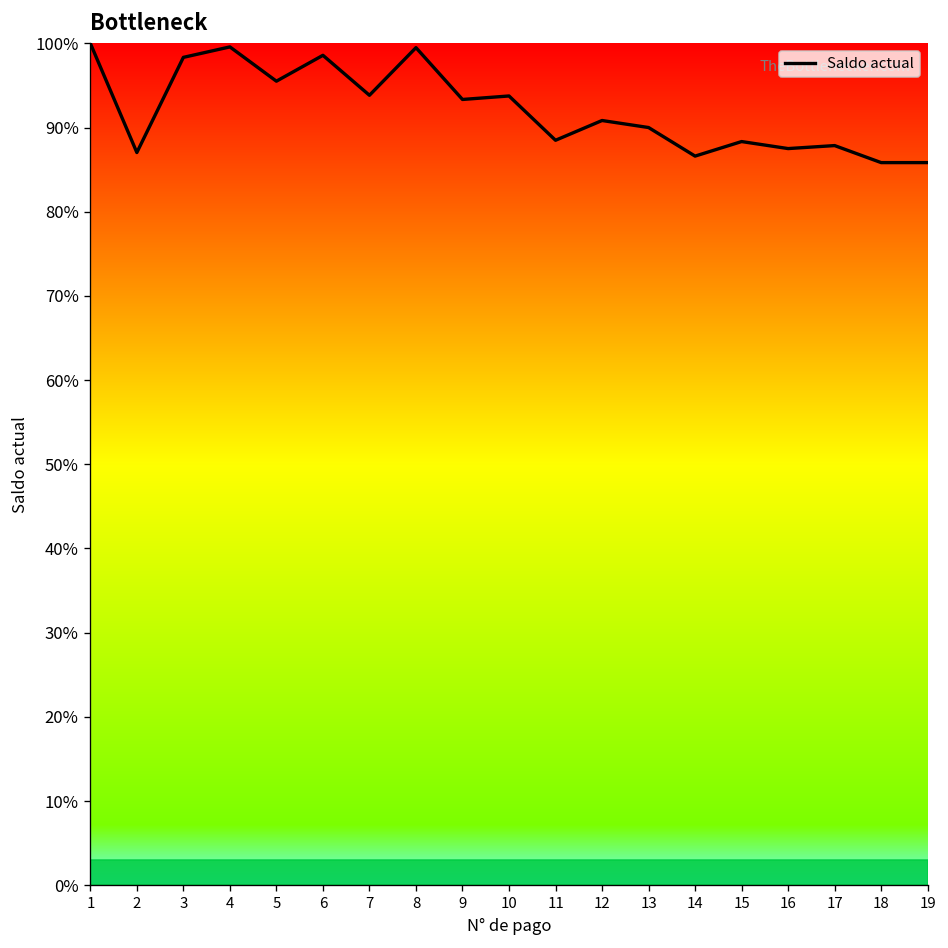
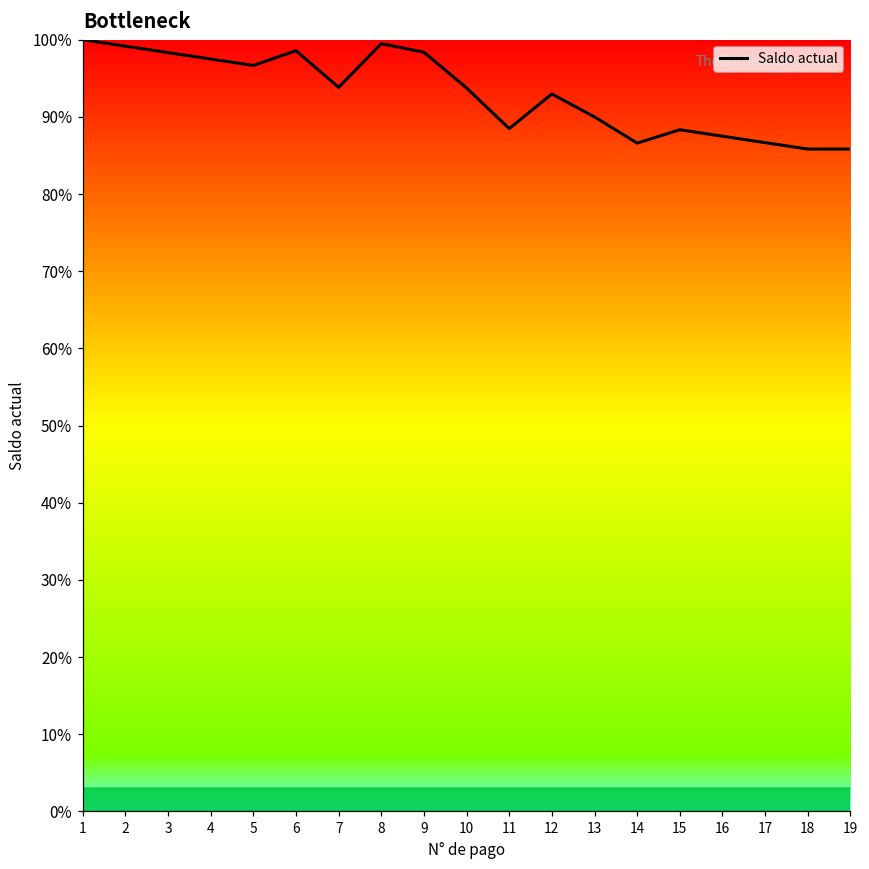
  {
    "1": "100%",
-   "2": "87%",
+   "2": "99%",
    "3": "98%",
-   "4": "100%",
-   "5": "96%",
+   "4": "98%",
+   "5": "97%",
    "6": "99%",
    "7": "94%",
    "8": "99%",
-   "9": "93%",
+   "9": "98%",
    "10": "94%",
    "11": "88%",
-   "12": "91%",
+   "12": "93%",
    "13": "90%",
    "14": "87%",
    "15": "88%",
    "16": "88%",
-   "17": "88%",
+   "17": "87%",
    "18": "86%",
    "19": "86%"
  }
